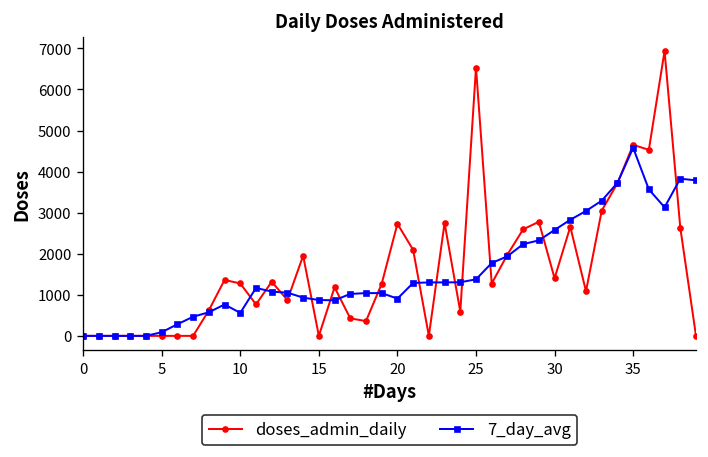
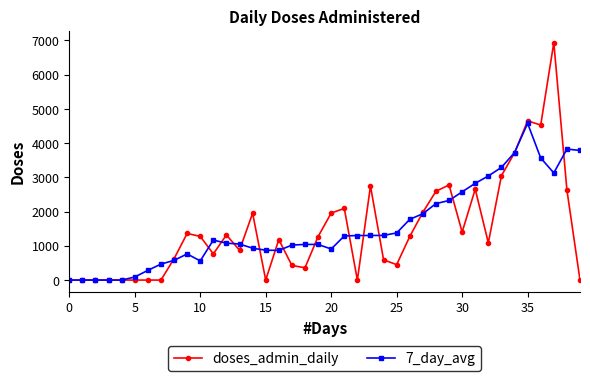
  {
    "doses_admin_daily": {
      "5": 0,
      "10": 1300,
      "15": 0,
-     "20": 2700,
-     "25": 6500,
+     "20": 2000,
+     "25": 500,
      "30": 1400
    },
    "7_day_avg": {
      "5": 100,
      "10": 600,
      "15": 900,
      "20": 900,
      "25": 1400,
      "30": 2600
    }
  }
